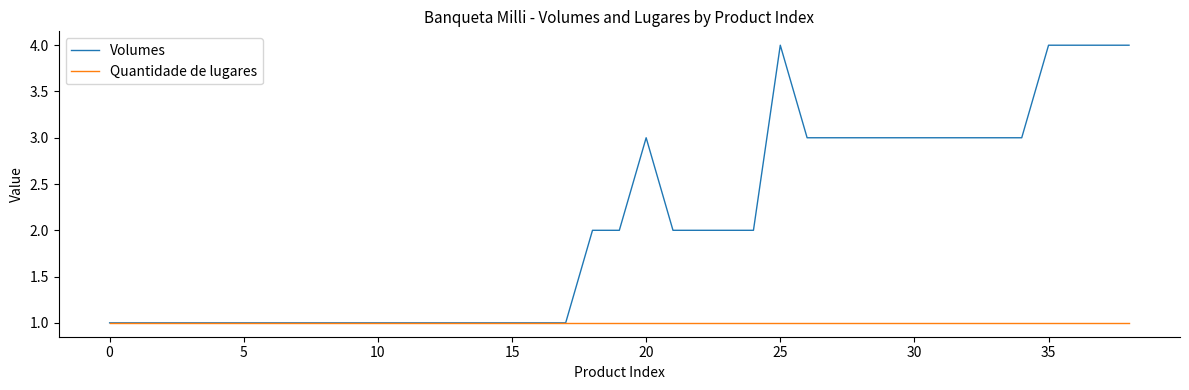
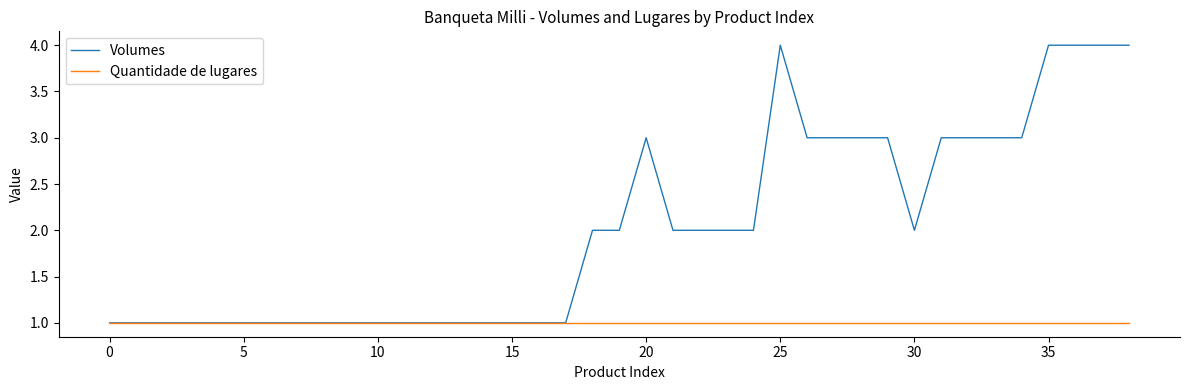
  {
    "Volumes": {
      "20": 3,
      "25": 4,
-     "30": 3,
+     "30": 2,
      "35": 4
    },
    "Quantidade de lugares": {
      "20": 1,
      "25": 1,
      "30": 1,
      "35": 1
    }
  }
